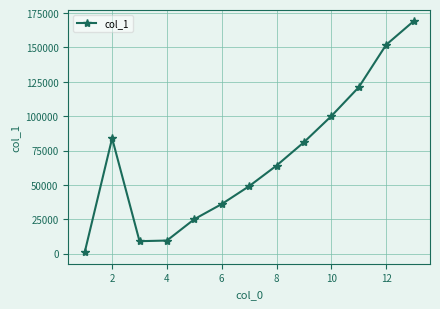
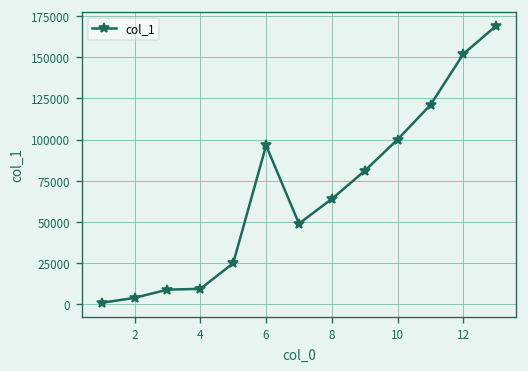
  {
-   "2": 84000,
+   "2": 4000,
    "4": 9000,
-   "6": 36000,
+   "6": 96000,
    "8": 64000,
    "10": 100000,
    "12": 152000
  }
